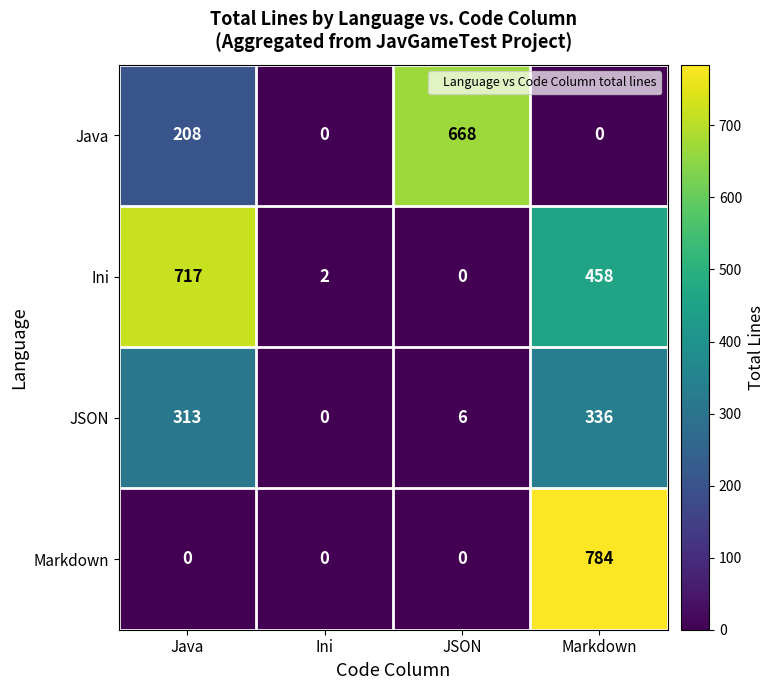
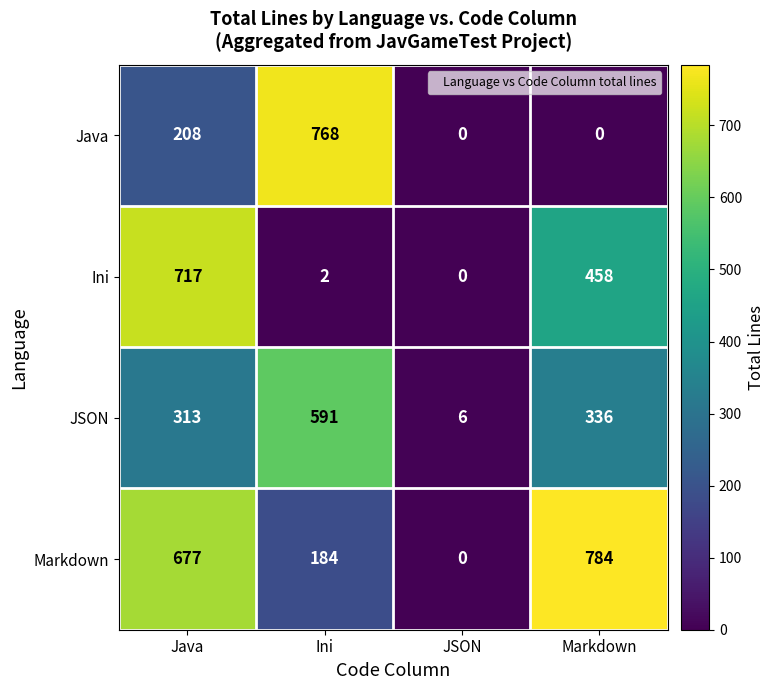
  {
    "Java": {
      "Java": 208,
-     "Ini": 0,
-     "JSON": 668,
+     "Ini": 768,
+     "JSON": 0,
      "Markdown": 0
    },
    "Ini": {
      "Java": 717,
      "Ini": 2,
      "JSON": 0,
      "Markdown": 458
    },
    "JSON": {
      "Java": 313,
-     "Ini": 0,
+     "Ini": 591,
      "JSON": 6,
      "Markdown": 336
    },
    "Markdown": {
-     "Java": 0,
-     "Ini": 0,
+     "Java": 677,
+     "Ini": 184,
      "JSON": 0,
      "Markdown": 784
    }
  }
